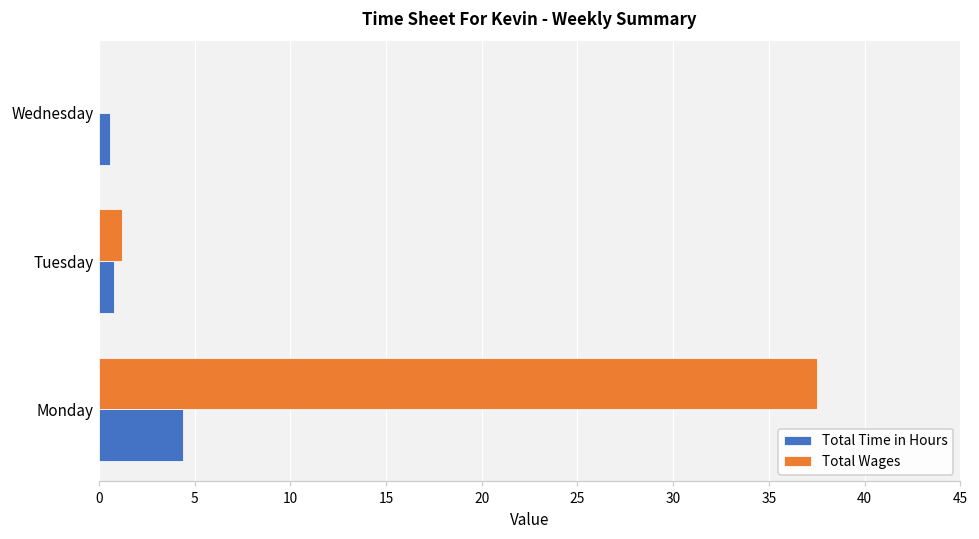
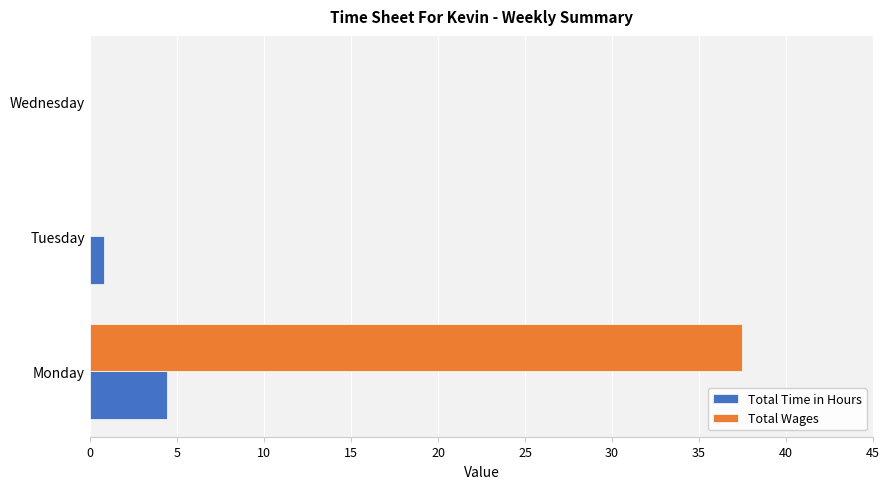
  {
    "Total Time in Hours": {
-     "Wednesday": 0.6,
+     "Wednesday": 0.0,
      "Tuesday": 0.8,
      "Monday": 4.4
    },
    "Total Wages": {
      "Wednesday": 0.0,
-     "Tuesday": 1.2,
+     "Tuesday": 0.0,
      "Monday": 37.5
    }
  }
